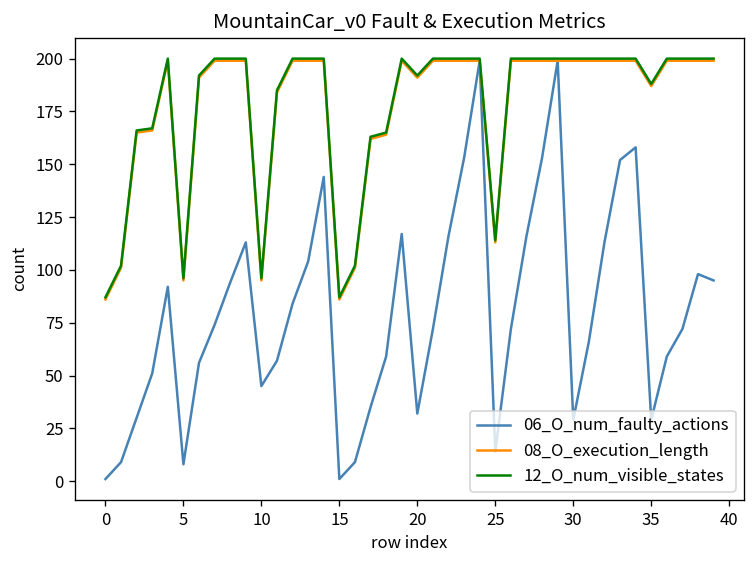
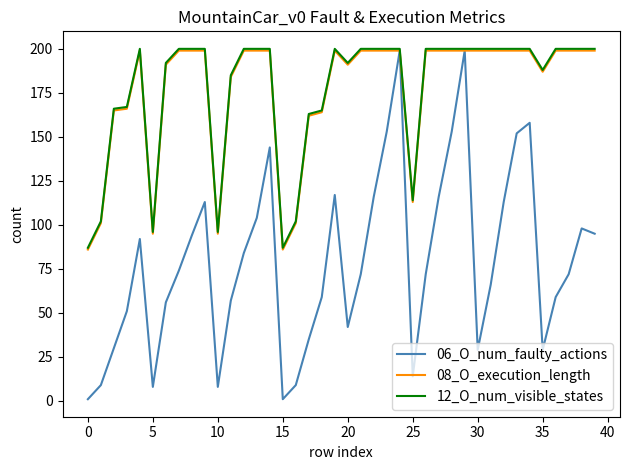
  {
    "06_O_num_faulty_actions": {
      "0": 1,
      "5": 8,
-     "10": 45,
+     "10": 8,
      "15": 1,
-     "20": 32
+     "20": 42
    }
  }
